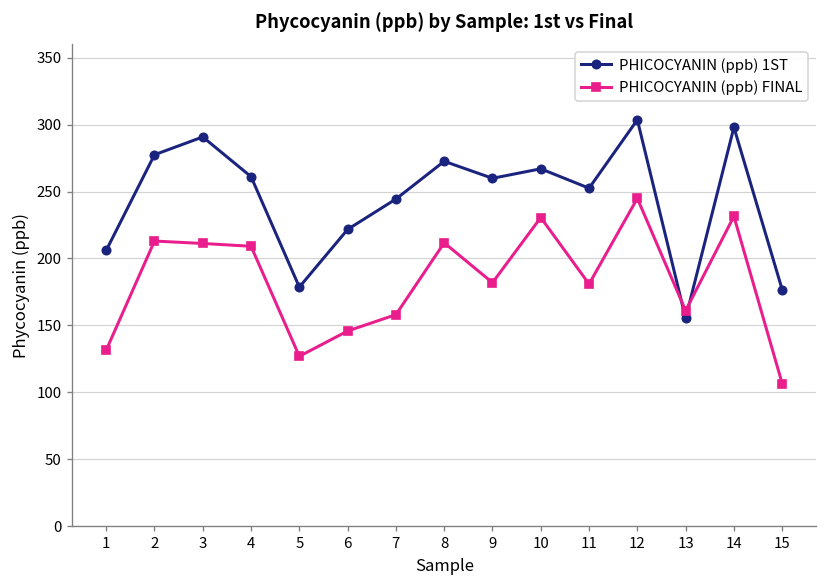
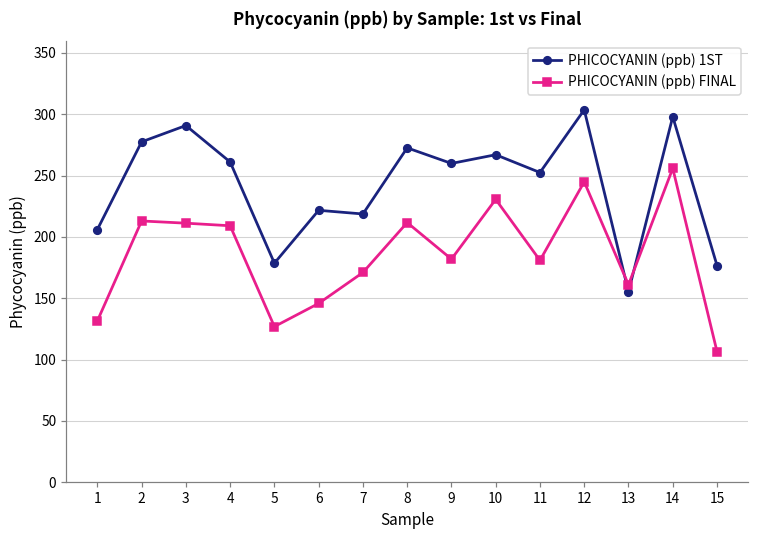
  {
    "PHICOCYANIN (ppb) 1ST": {
      "1": 206,
      "2": 278,
      "3": 291,
      "4": 261,
      "5": 179,
      "6": 222,
-     "7": 244,
+     "7": 219,
      "8": 273,
      "9": 260,
      "10": 267,
      "11": 253,
      "12": 304,
      "13": 155,
      "14": 298,
      "15": 177
    },
    "PHICOCYANIN (ppb) FINAL": {
      "1": 132,
      "2": 213,
      "3": 211,
      "4": 209,
      "5": 127,
      "6": 146,
-     "7": 158,
+     "7": 171,
      "8": 212,
      "9": 182,
      "10": 231,
      "11": 181,
      "12": 245,
      "13": 161,
-     "14": 232,
+     "14": 256,
      "15": 107
    }
  }
